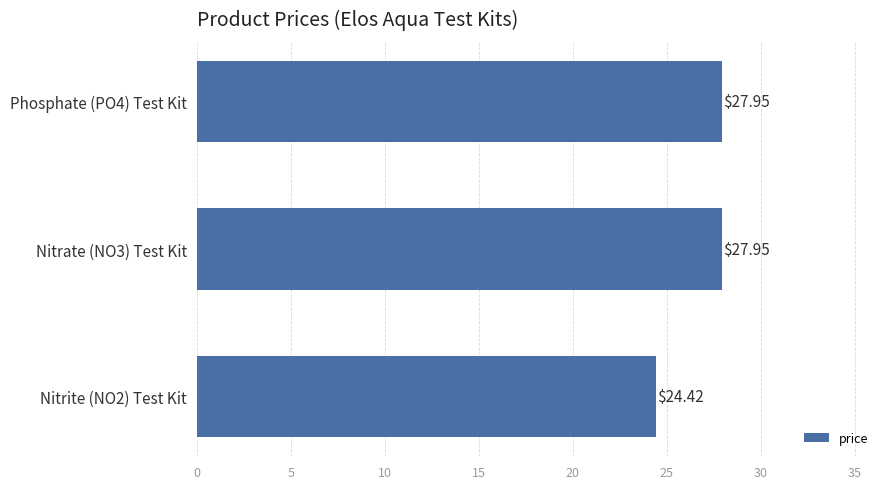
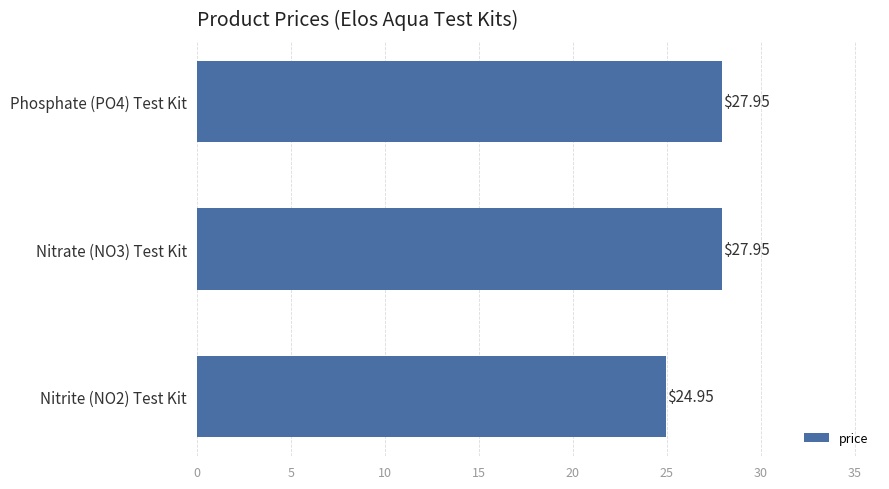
  {
    "Phosphate (PO4) Test Kit": "$27.95",
    "Nitrate (NO3) Test Kit": "$27.95",
-   "Nitrite (NO2) Test Kit": "$24.42"
+   "Nitrite (NO2) Test Kit": "$24.95"
  }
